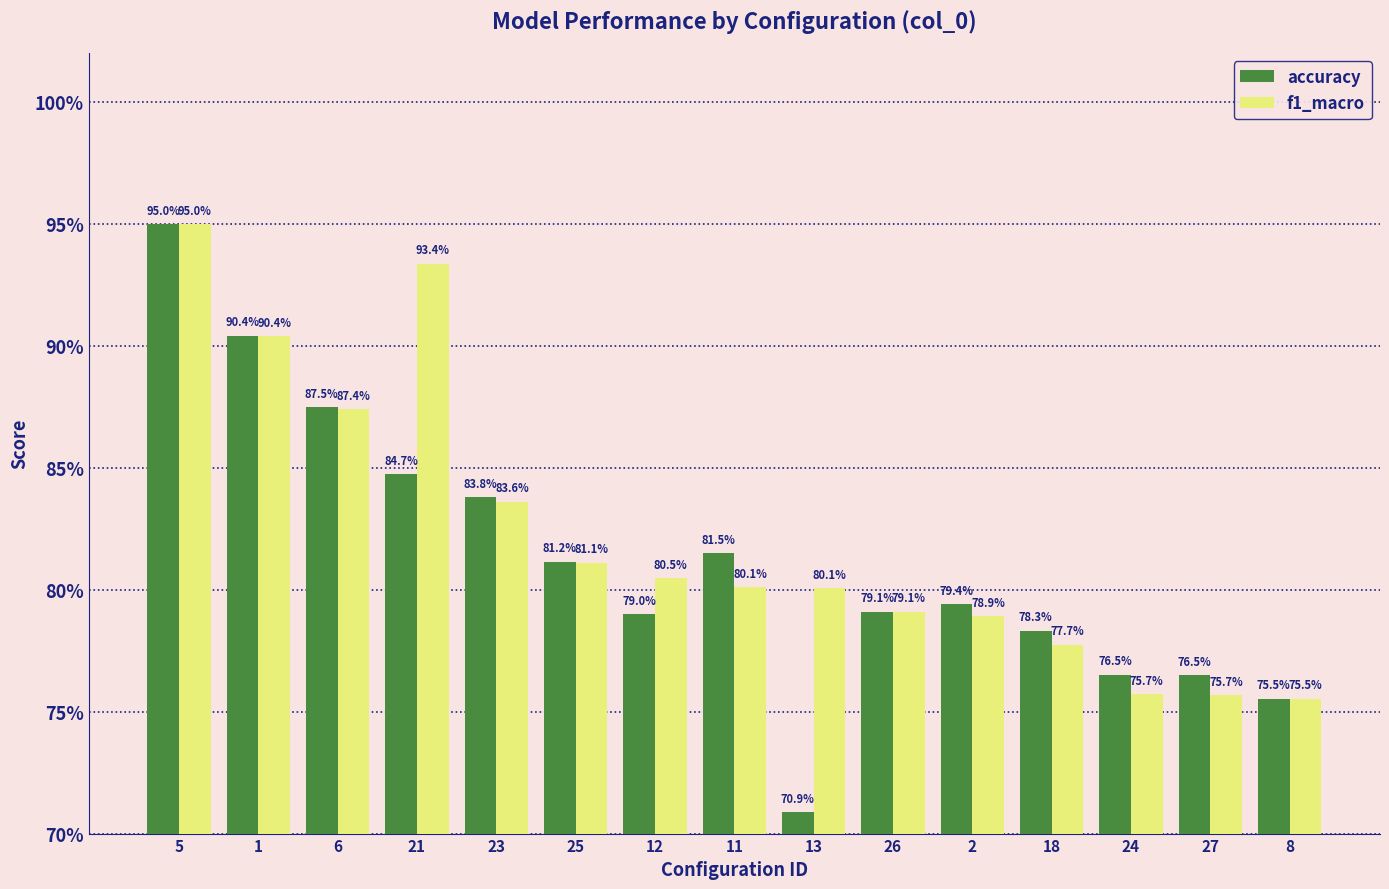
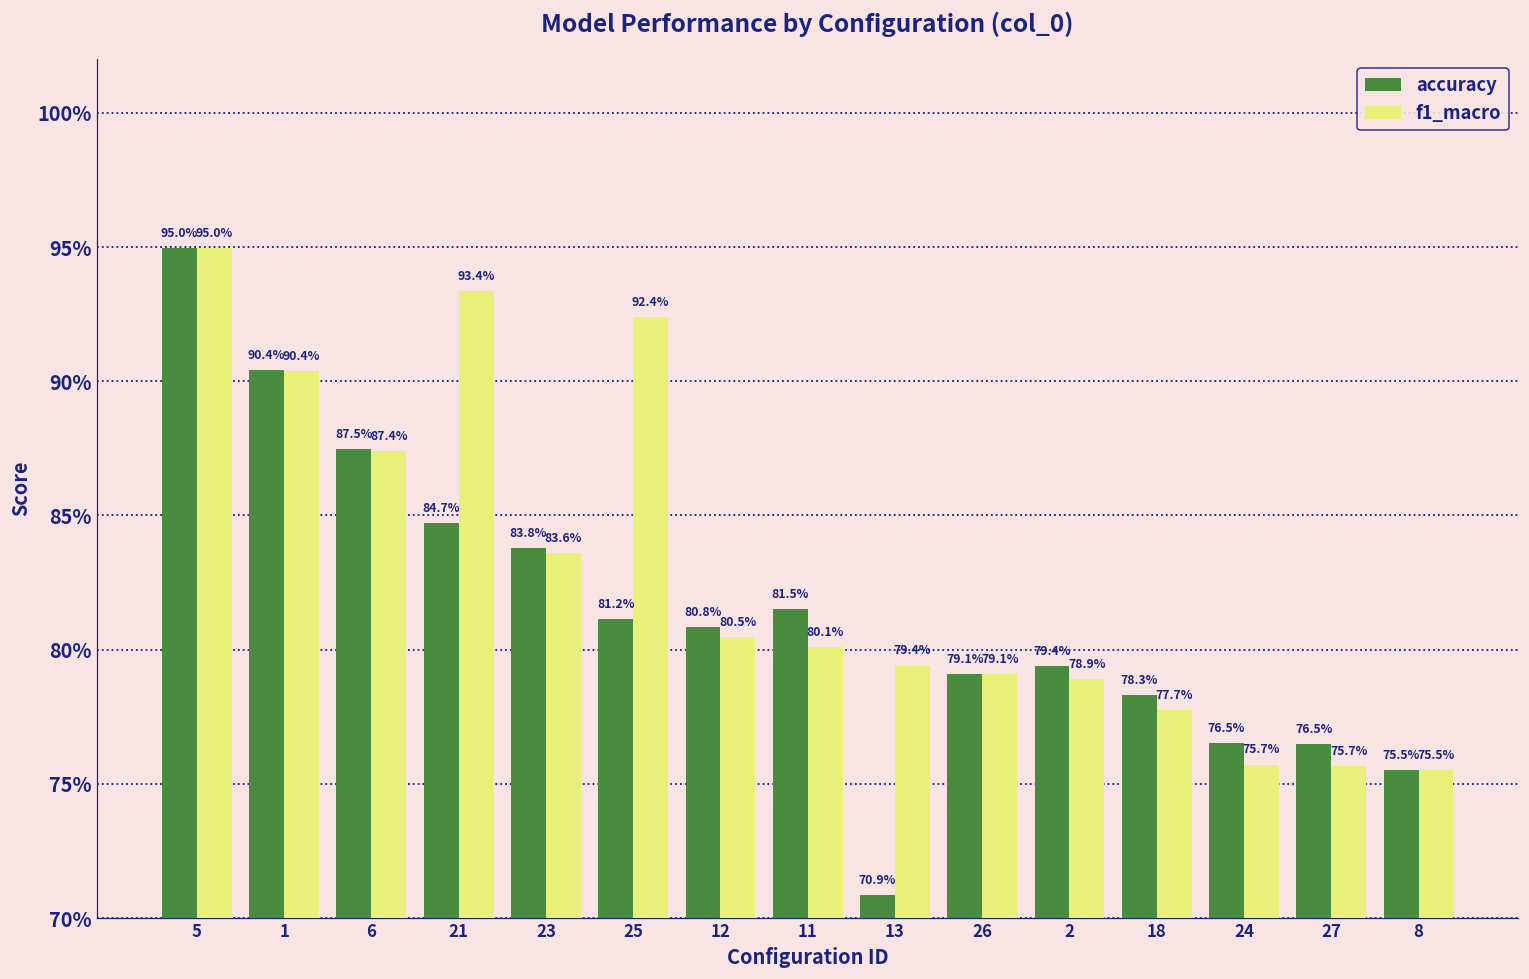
  {
    "accuracy": {
      "5": "95.0%",
      "1": "90.4%",
      "6": "87.5%",
      "21": "84.7%",
      "23": "83.8%",
      "25": "81.2%",
-     "12": "79.0%",
+     "12": "80.8%",
      "11": "81.5%",
      "13": "70.9%",
      "26": "79.1%",
      "2": "79.4%",
      "18": "78.3%",
      "24": "76.5%",
      "27": "76.5%",
      "8": "75.5%"
    },
    "f1_macro": {
      "5": "95.0%",
      "1": "90.4%",
      "6": "87.4%",
      "21": "93.4%",
      "23": "83.6%",
-     "25": "81.1%",
+     "25": "92.4%",
      "12": "80.5%",
      "11": "80.1%",
-     "13": "80.1%",
+     "13": "79.4%",
      "26": "79.1%",
      "2": "78.9%",
      "18": "77.7%",
      "24": "75.7%",
      "27": "75.7%",
      "8": "75.5%"
    }
  }
